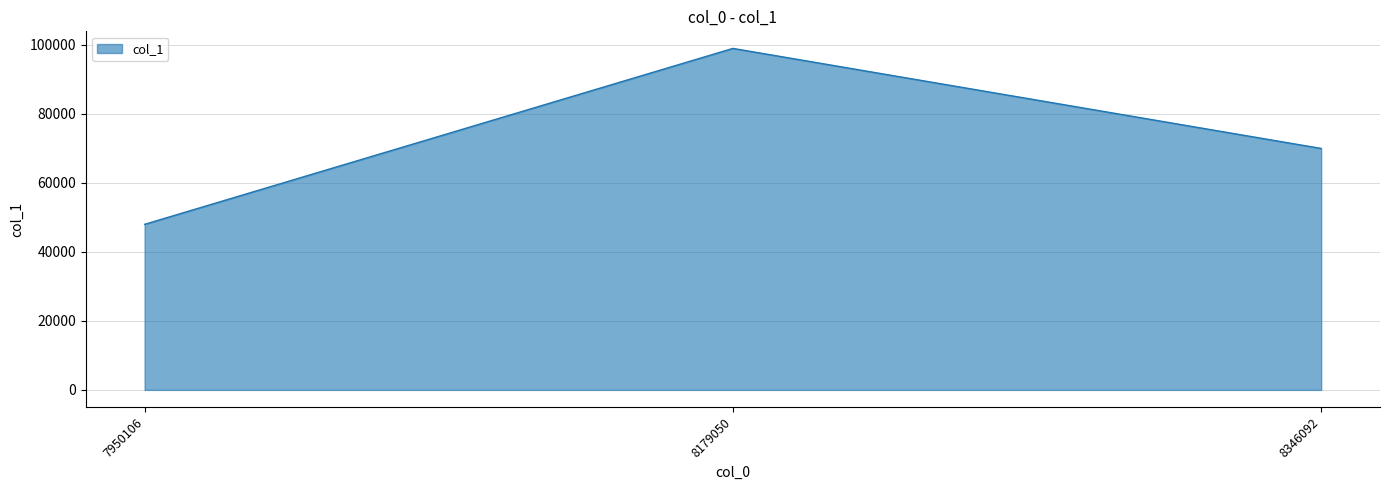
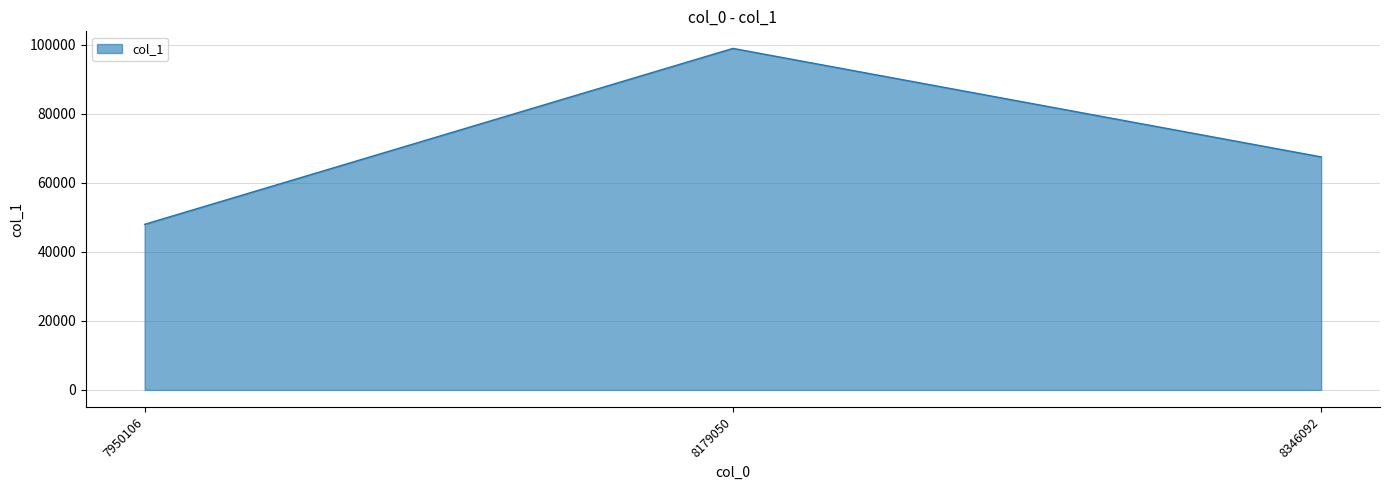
  {
    "7950106": 48000,
    "8179050": 99000,
-   "8346092": 70000
+   "8346092": 68000
  }
